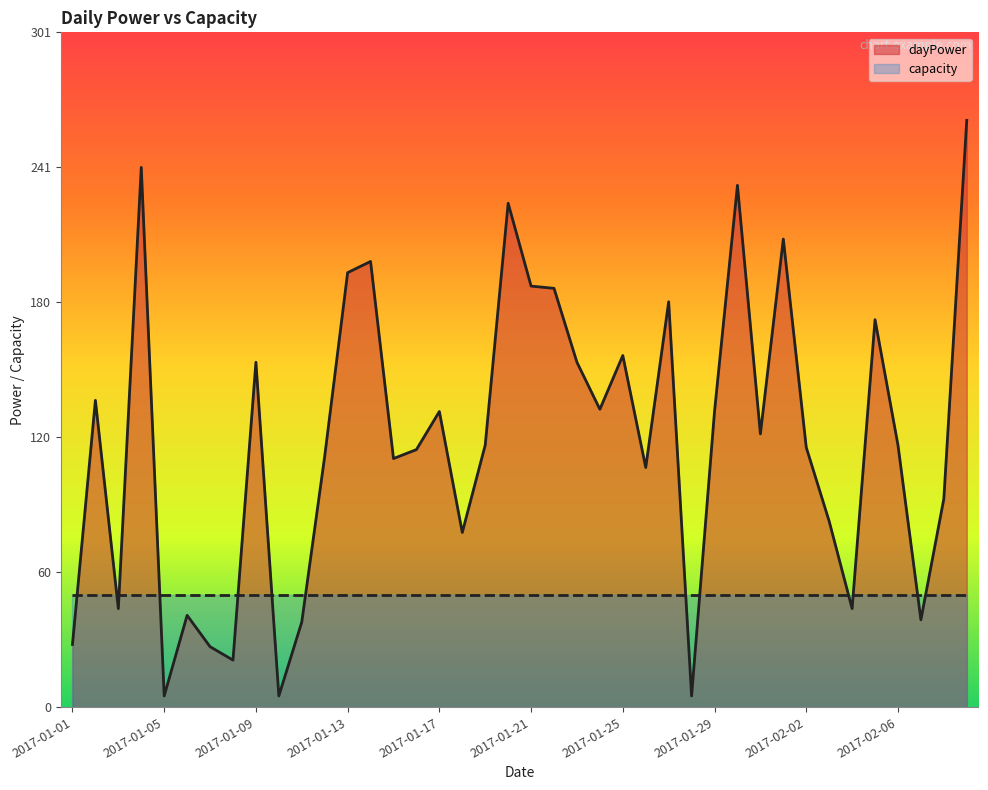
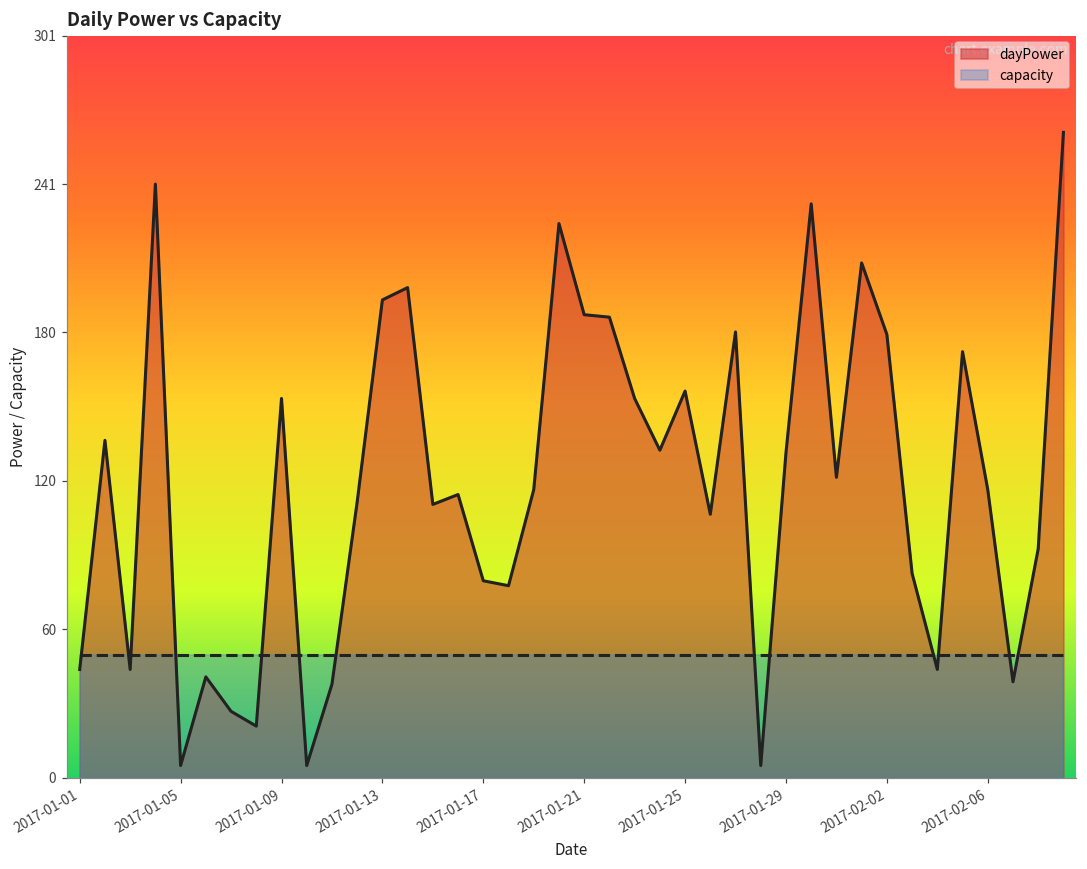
  {
    "dayPower": {
-     "2017-01-01": 28,
+     "2017-01-01": 44,
      "2017-01-05": 5,
      "2017-01-09": 154,
      "2017-01-13": 194,
-     "2017-01-17": 132,
+     "2017-01-17": 80,
      "2017-01-21": 188,
      "2017-01-25": 157,
      "2017-01-29": 132,
-     "2017-02-02": 116,
+     "2017-02-02": 180,
      "2017-02-06": 117
    },
    "capacity": {
      "2017-01-01": 50,
      "2017-01-05": 50,
      "2017-01-09": 50,
      "2017-01-13": 50,
      "2017-01-17": 50,
      "2017-01-21": 50,
      "2017-01-25": 50,
      "2017-01-29": 50,
      "2017-02-02": 50,
      "2017-02-06": 50
    }
  }
